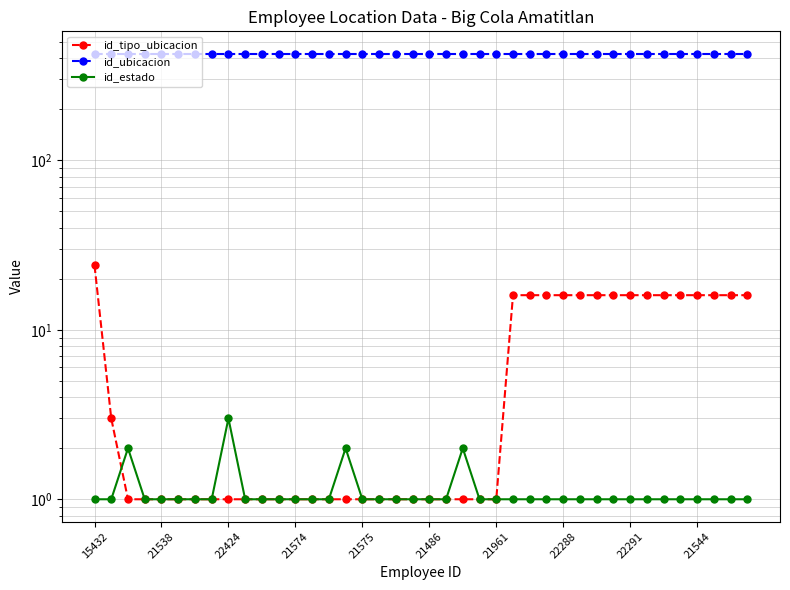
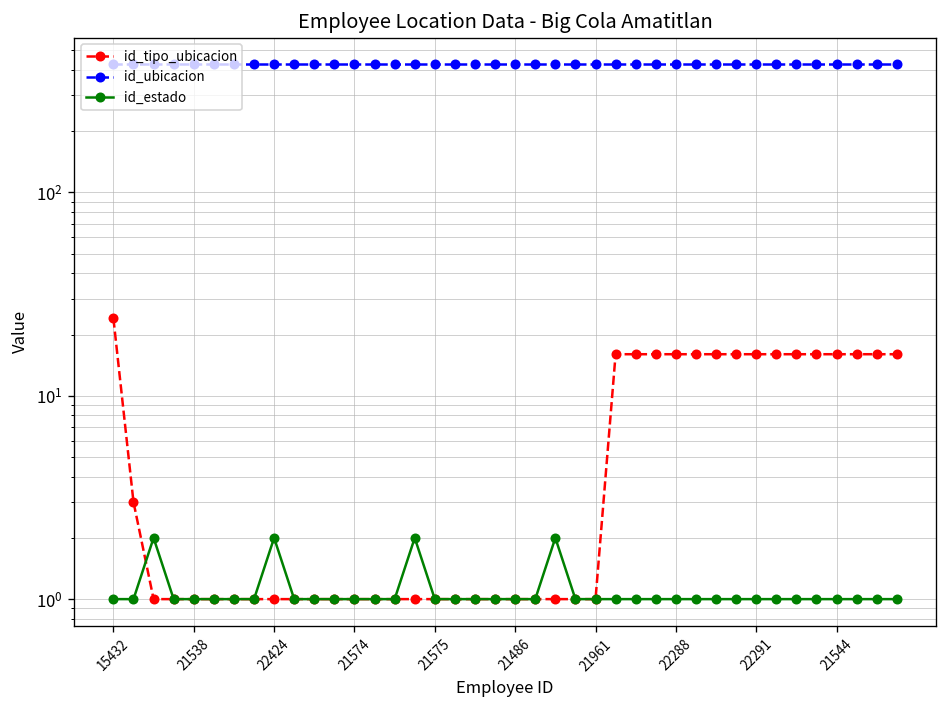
  {
    "id_tipo_ubicacion": {
      "15432": 24,
      "22424": 1,
      "22288": 16,
      "22291": 16,
      "21544": 16
    },
    "id_ubicacion": {
      "22424": 430,
      "21574": 430,
      "21575": 430,
      "21486": 430,
      "21961": 430,
      "22288": 430,
      "22291": 430,
      "21544": 430
    },
    "id_estado": {
      "15432": 1,
-     "22424": 3,
+     "22424": 2,
      "22288": 1,
      "22291": 1,
      "21544": 1
    }
  }
